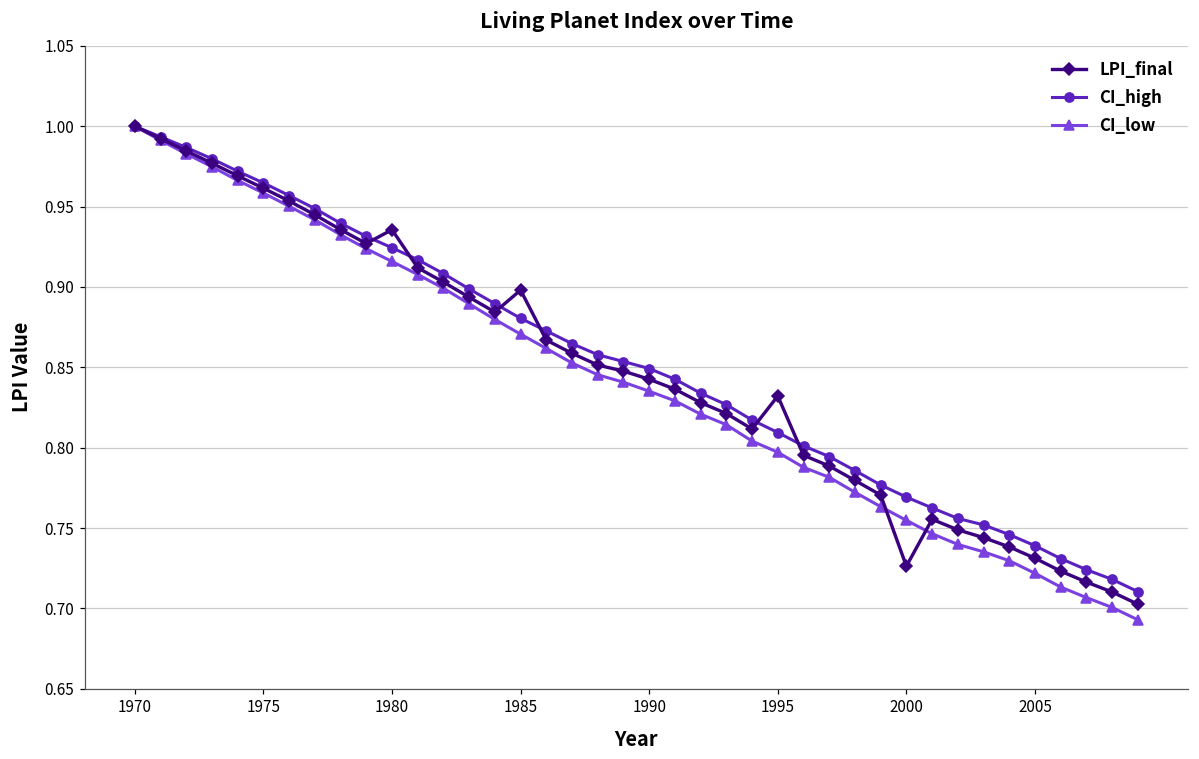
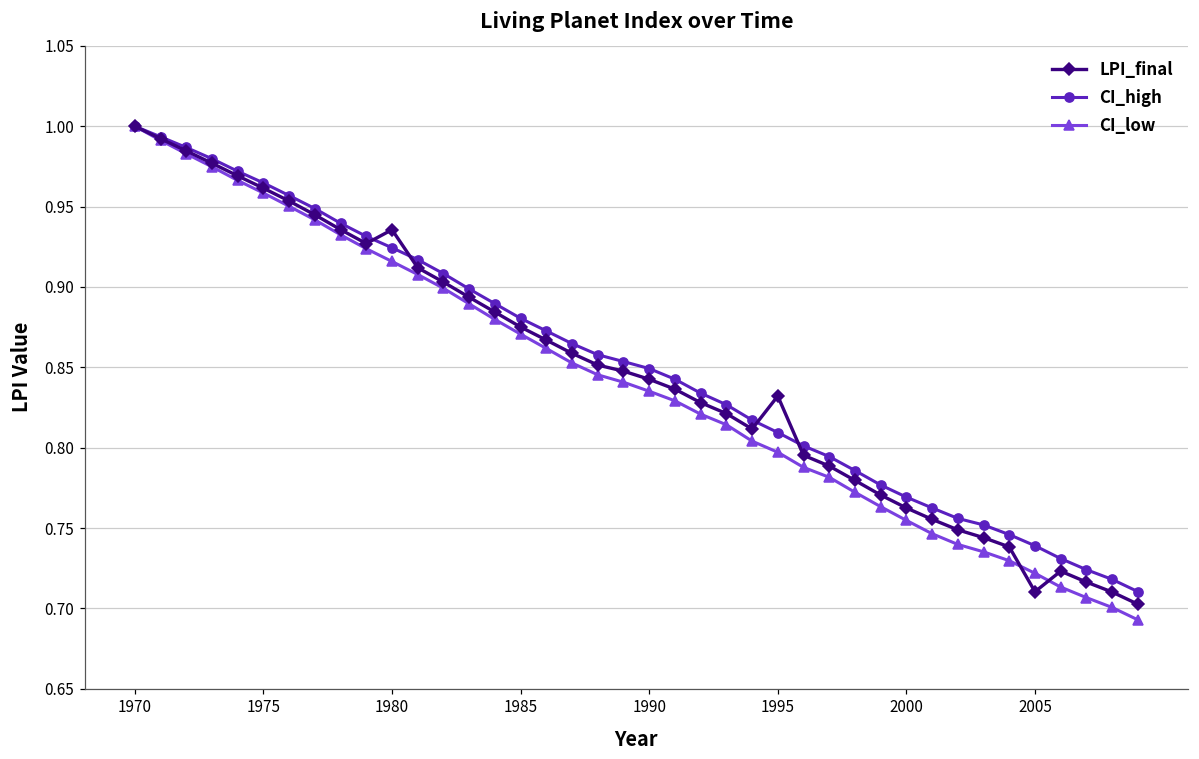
  {
    "LPI_final": {
      "1975": 0.961,
      "1980": 0.936,
-     "1985": 0.898,
+     "1985": 0.875,
      "1990": 0.843,
      "1995": 0.832,
-     "2000": 0.726,
-     "2005": 0.731
+     "2000": 0.763,
+     "2005": 0.710
    }
  }
